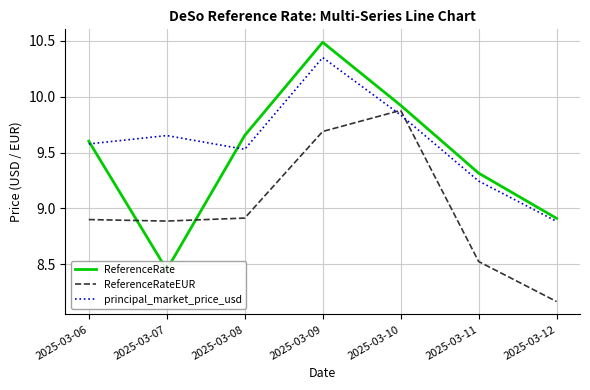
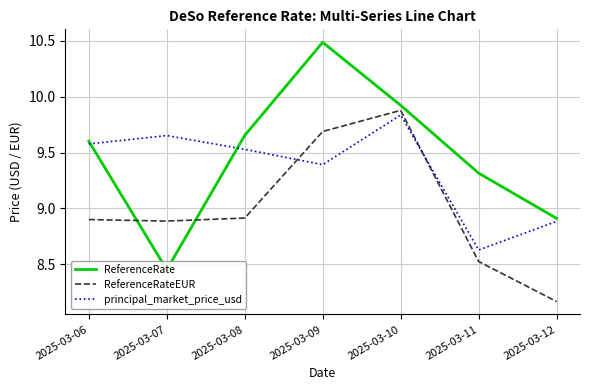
  {
    "ReferenceRate": {
      "2025-03-06": 9.60,
      "2025-03-08": 9.65,
      "2025-03-09": 10.49,
      "2025-03-10": 9.92,
      "2025-03-11": 9.32,
      "2025-03-12": 8.91
    },
    "ReferenceRateEUR": {
      "2025-03-06": 8.90,
      "2025-03-07": 8.89,
      "2025-03-08": 8.91,
      "2025-03-09": 9.69,
      "2025-03-10": 9.88,
      "2025-03-11": 8.53,
      "2025-03-12": 8.17
    },
    "principal_market_price_usd": {
      "2025-03-06": 9.58,
      "2025-03-07": 9.65,
      "2025-03-08": 9.53,
-     "2025-03-09": 10.35,
+     "2025-03-09": 9.39,
      "2025-03-10": 9.84,
-     "2025-03-11": 9.25,
+     "2025-03-11": 8.63,
      "2025-03-12": 8.88
    }
  }
